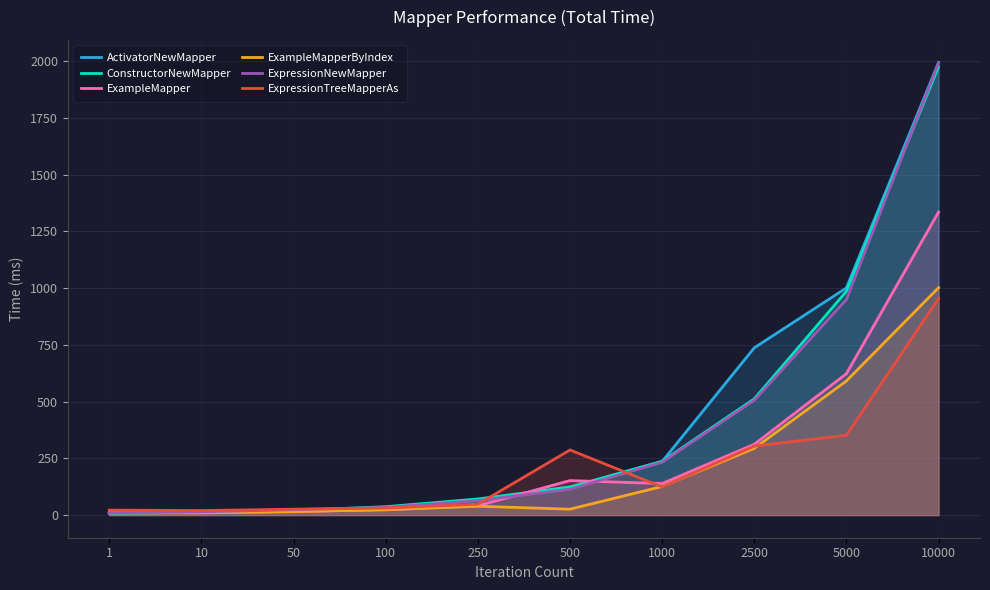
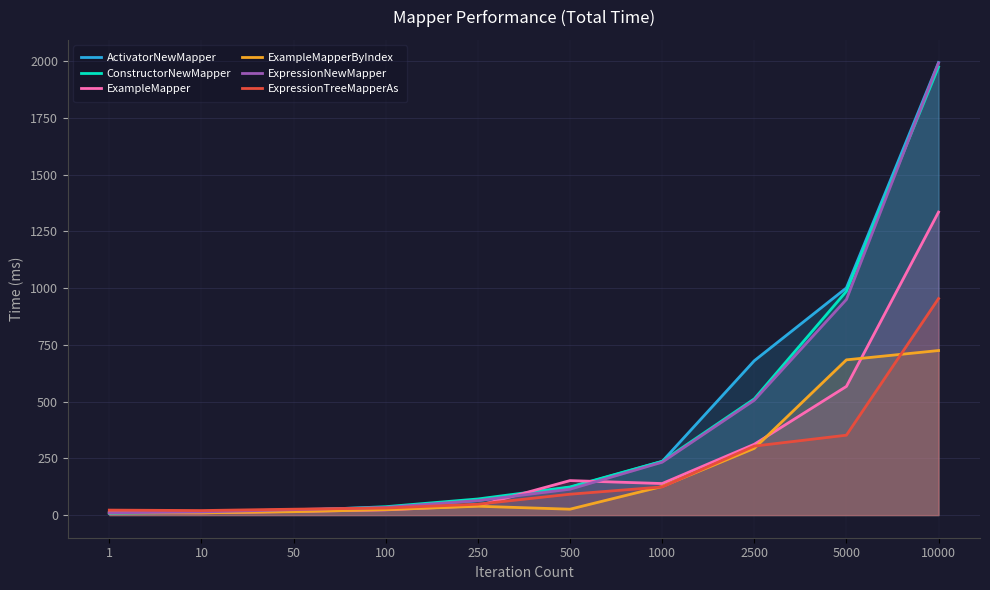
  {
    "ActivatorNewMapper": {
-     "2500": 740,
+     "2500": 680,
      "5000": 1000
    },
    "ConstructorNewMapper": {
      "5000": 990,
      "10000": 1980
    },
    "ExampleMapper": {
      "500": 150,
      "1000": 140,
-     "5000": 620,
+     "5000": 570,
      "10000": 1340
    },
    "ExampleMapperByIndex": {
      "500": 30,
-     "5000": 590,
-     "10000": 1000
+     "5000": 680,
+     "10000": 730
    },
    "ExpressionNewMapper": {
      "5000": 950
    },
    "ExpressionTreeMapperAs": {
-     "500": 290,
+     "500": 90,
      "5000": 350,
      "10000": 950
    }
  }
